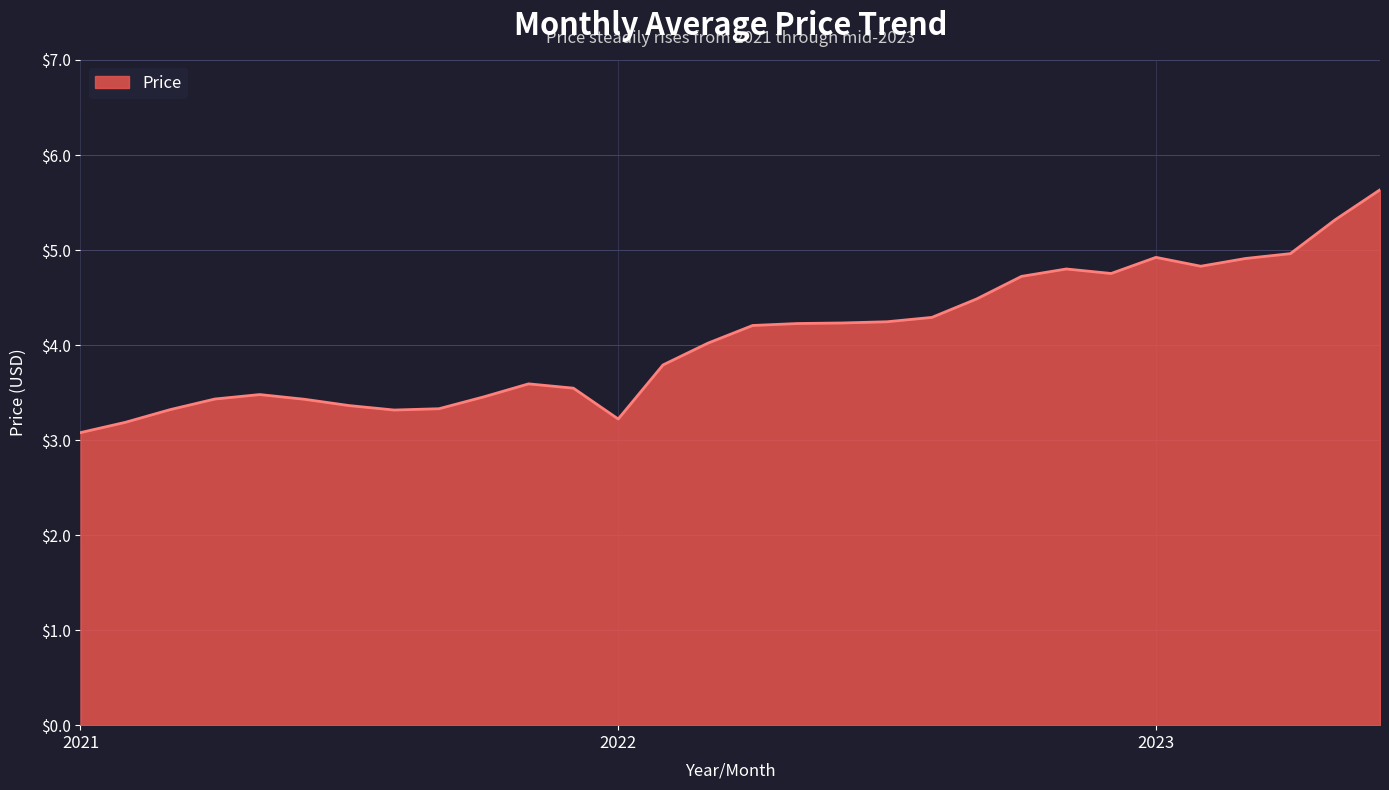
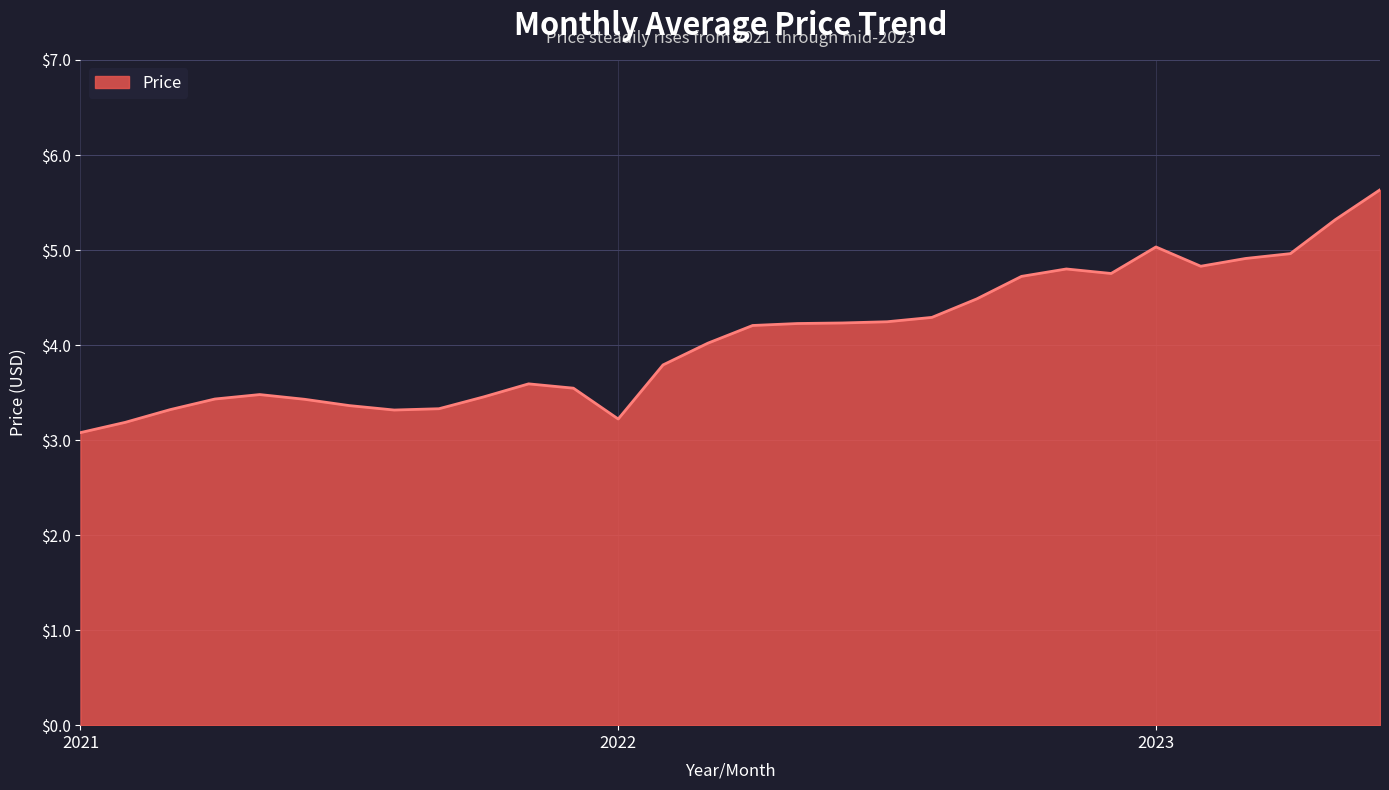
  {
    "2021": "$3.1",
    "2022": "$3.2",
-   "2023": "$4.9"
+   "2023": "$5.0"
  }
